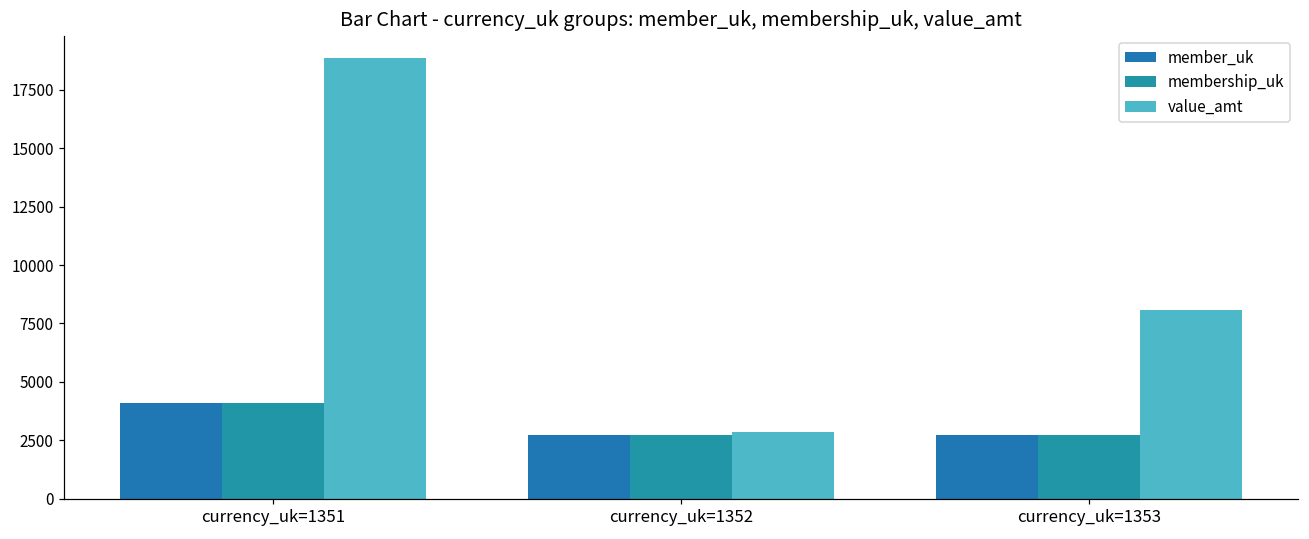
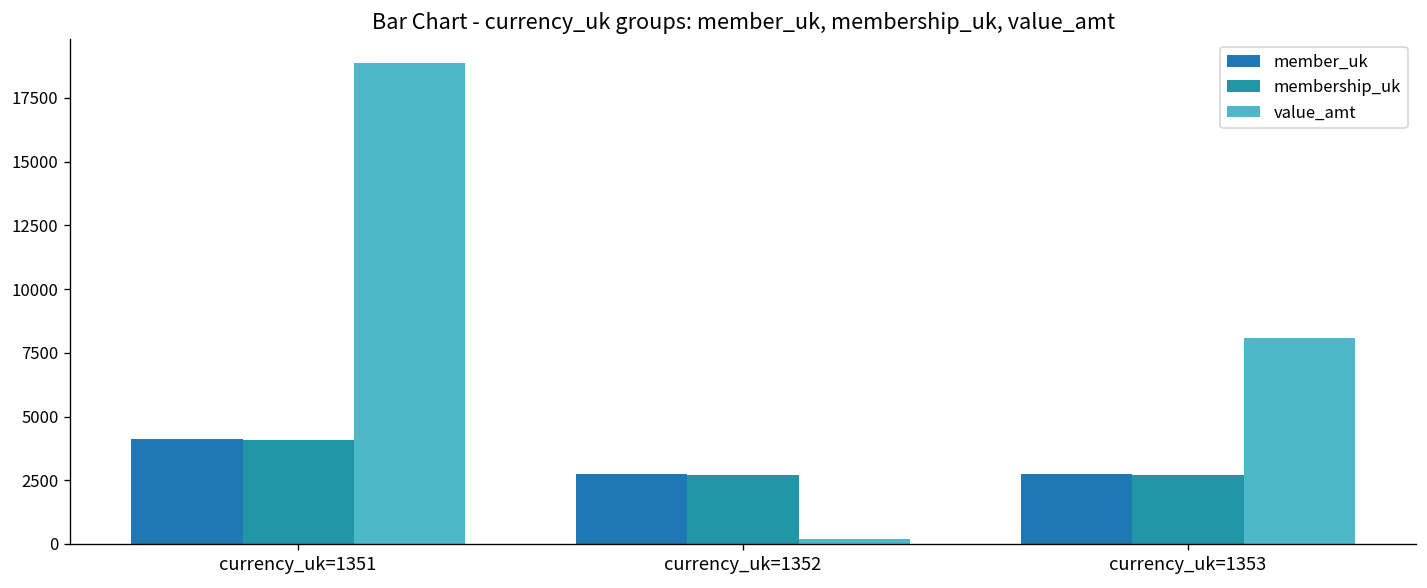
  {
    "value_amt": {
      "currency_uk=1351": 18900,
-     "currency_uk=1352": 2800,
+     "currency_uk=1352": 200,
      "currency_uk=1353": 8100
    }
  }
